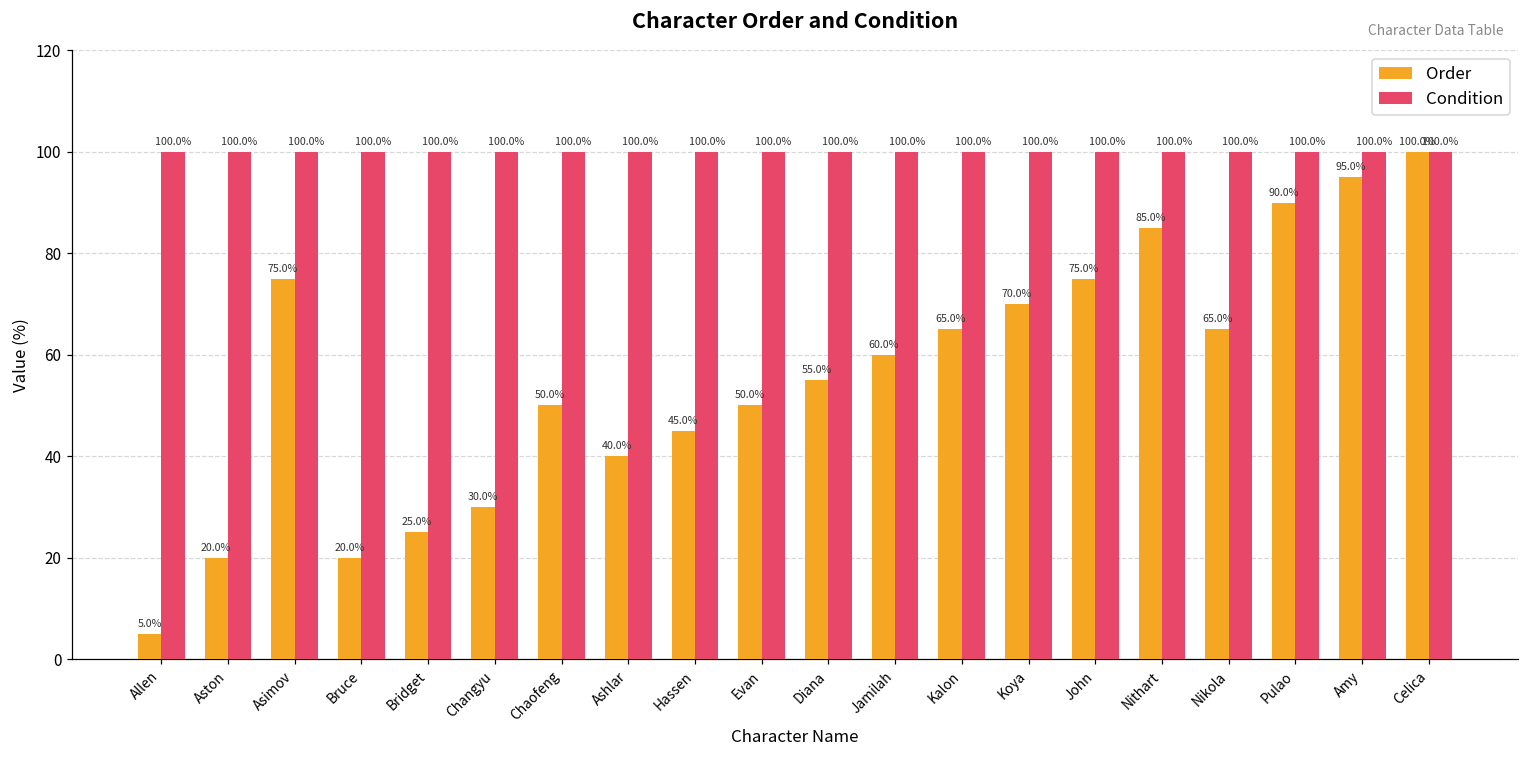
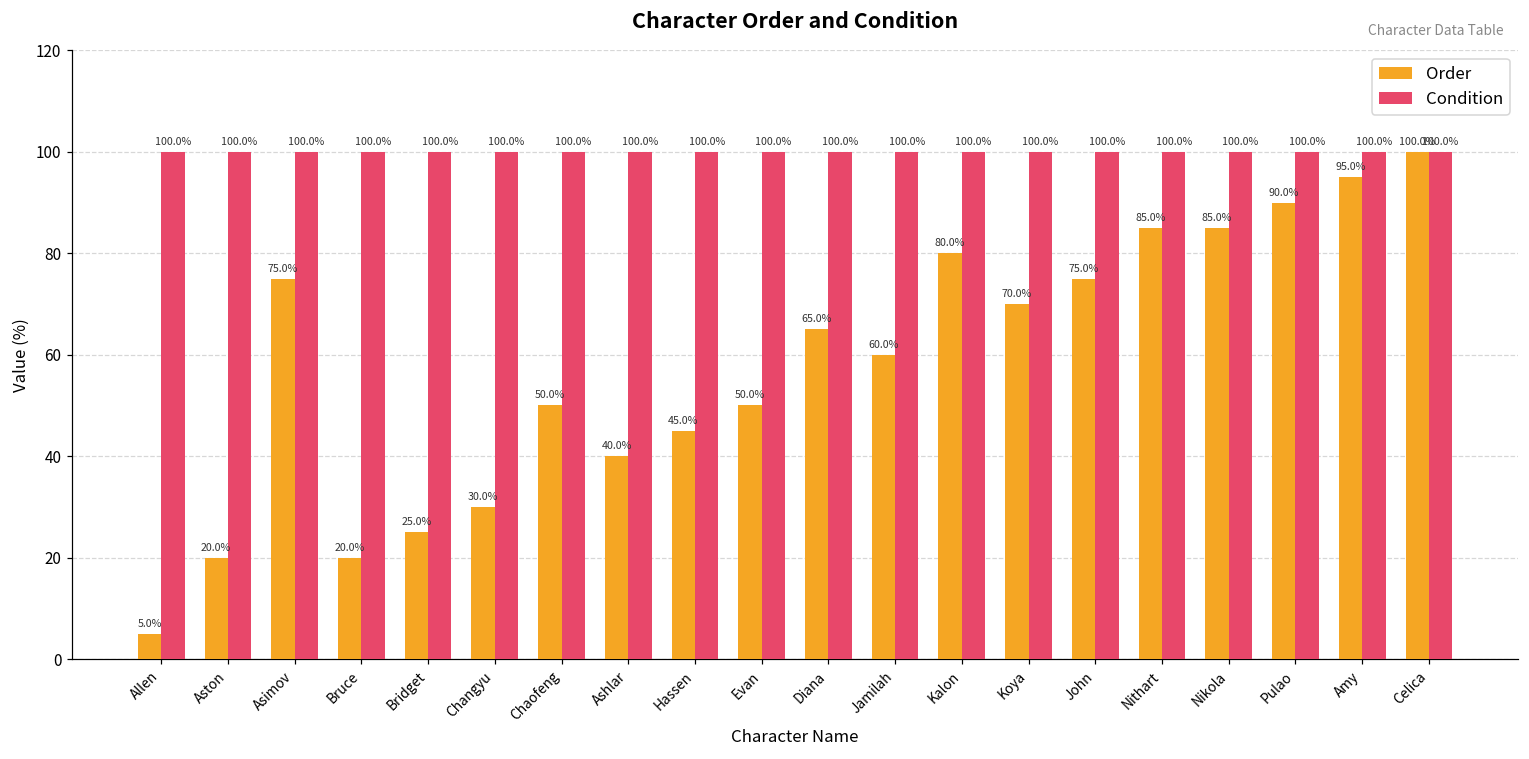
  {
    "Order": {
      "Allen": "5.0%",
      "Aston": "20.0%",
      "Asimov": "75.0%",
      "Bruce": "20.0%",
      "Bridget": "25.0%",
      "Changyu": "30.0%",
      "Chaofeng": "50.0%",
      "Ashlar": "40.0%",
      "Hassen": "45.0%",
      "Evan": "50.0%",
-     "Diana": "55.0%",
+     "Diana": "65.0%",
      "Jamilah": "60.0%",
-     "Kalon": "65.0%",
+     "Kalon": "80.0%",
      "Koya": "70.0%",
      "John": "75.0%",
      "Nithart": "85.0%",
-     "Nikola": "65.0%",
+     "Nikola": "85.0%",
      "Pulao": "90.0%",
      "Amy": "95.0%"
    },
    "Condition": {
      "Allen": "100.0%",
      "Aston": "100.0%",
      "Asimov": "100.0%",
      "Bruce": "100.0%",
      "Bridget": "100.0%",
      "Changyu": "100.0%",
      "Chaofeng": "100.0%",
      "Ashlar": "100.0%",
      "Hassen": "100.0%",
      "Evan": "100.0%",
      "Diana": "100.0%",
      "Jamilah": "100.0%",
      "Kalon": "100.0%",
      "Koya": "100.0%",
      "John": "100.0%",
      "Nithart": "100.0%",
      "Nikola": "100.0%",
      "Pulao": "100.0%",
      "Amy": "100.0%"
    }
  }
